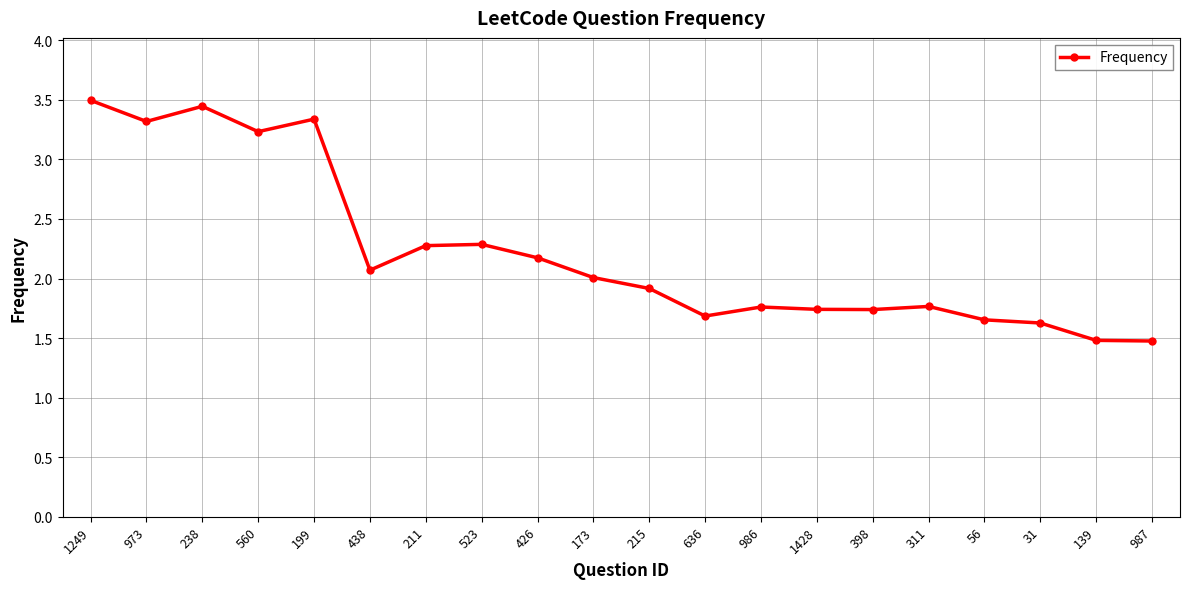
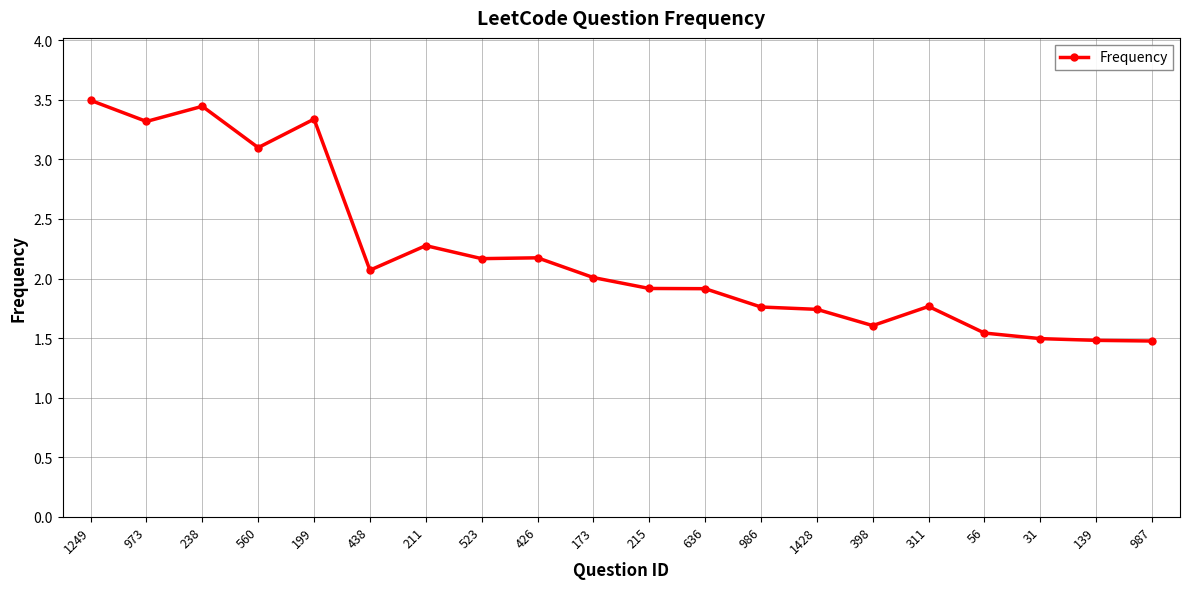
  {
    "1249": 3.50,
    "973": 3.32,
    "238": 3.45,
-   "560": 3.23,
+   "560": 3.10,
    "199": 3.34,
    "438": 2.07,
    "211": 2.28,
-   "523": 2.29,
+   "523": 2.17,
    "426": 2.17,
    "173": 2.01,
    "215": 1.92,
-   "636": 1.68,
+   "636": 1.91,
    "986": 1.76,
    "1428": 1.74,
-   "398": 1.74,
+   "398": 1.60,
    "311": 1.77,
-   "56": 1.65,
-   "31": 1.63,
+   "56": 1.54,
+   "31": 1.50,
    "139": 1.48,
    "987": 1.48
  }
